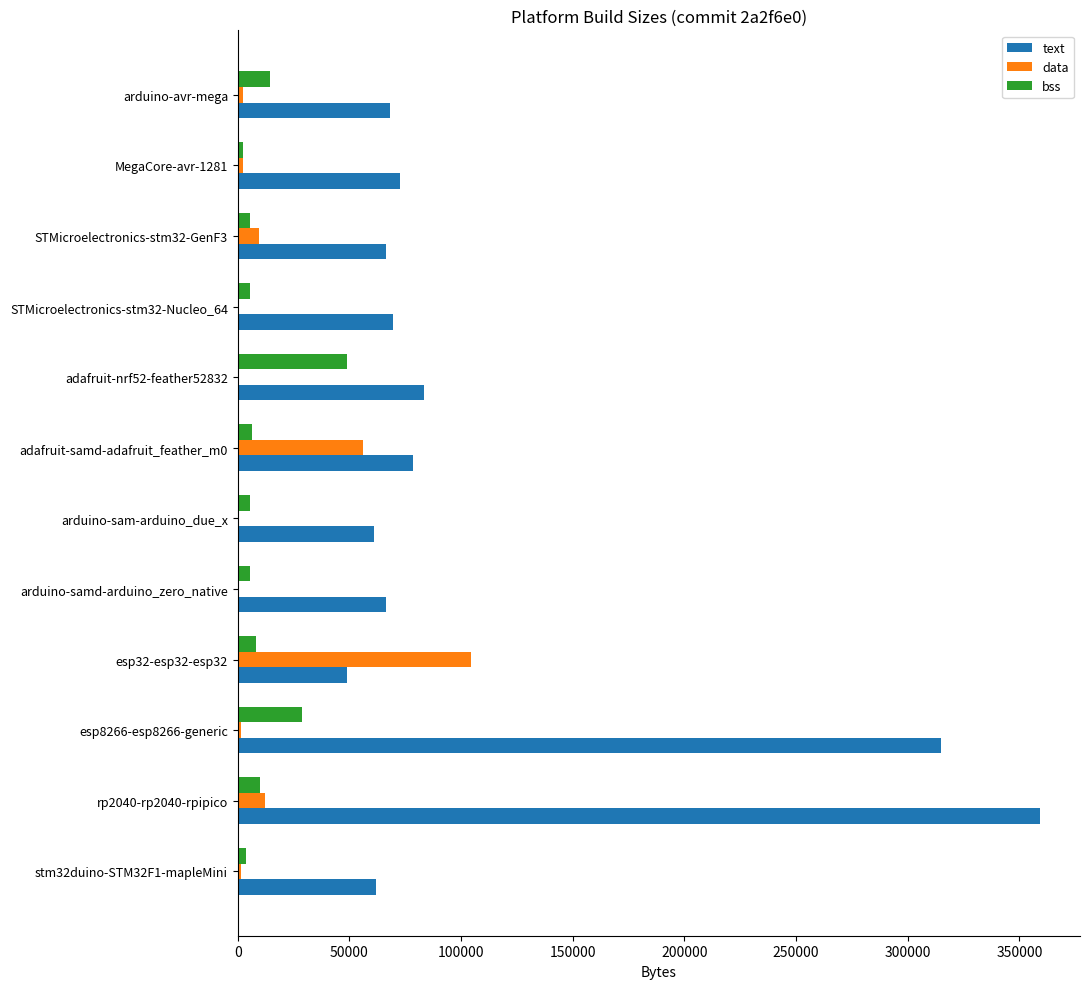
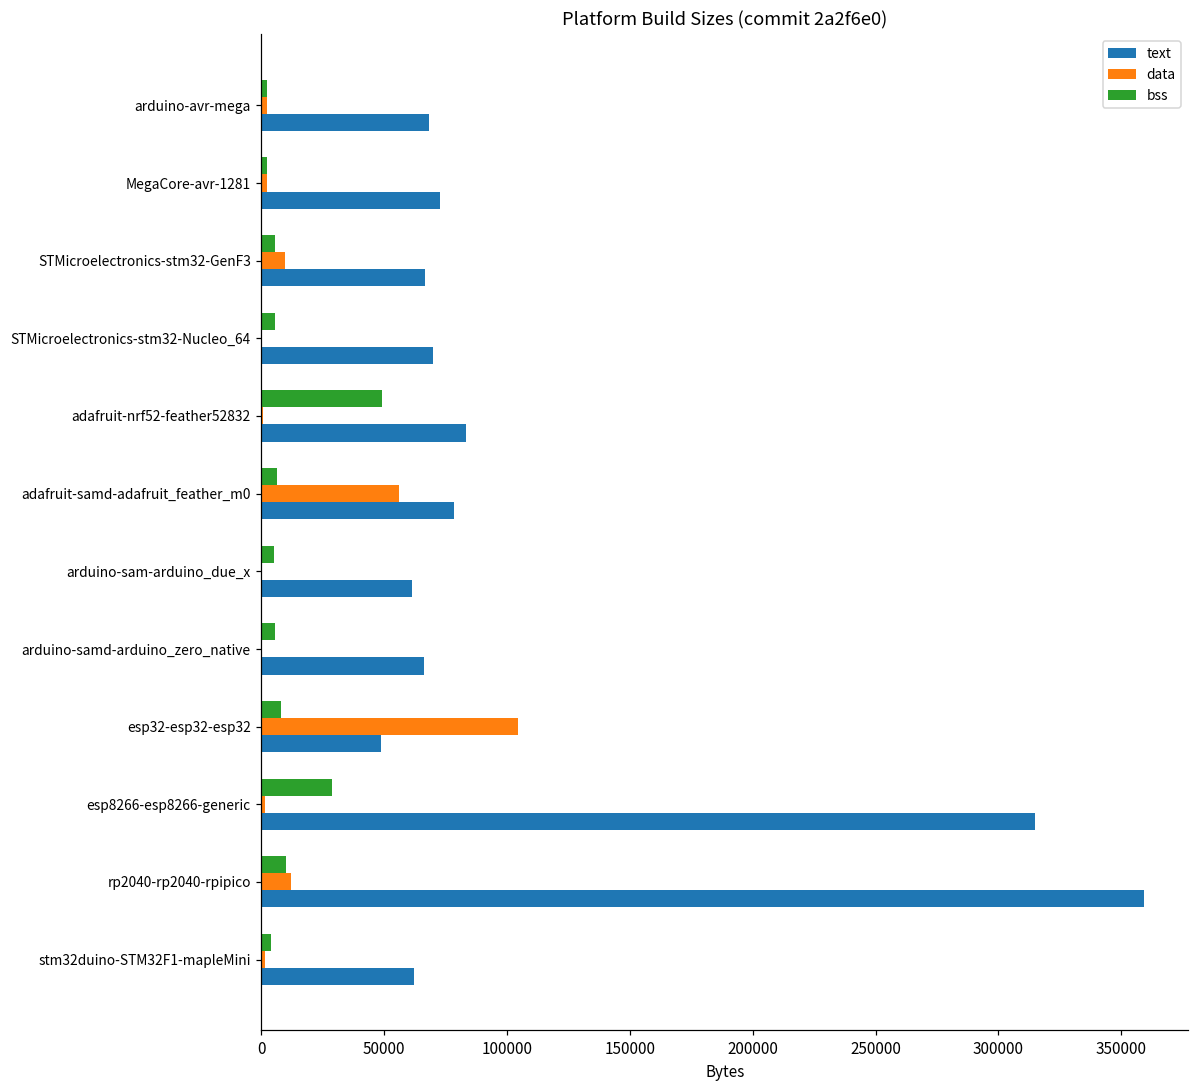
  {
    "text": {
      "arduino-avr-mega": 68000,
      "MegaCore-avr-1281": 73000,
      "STMicroelectronics-stm32-GenF3": 66000,
      "STMicroelectronics-stm32-Nucleo_64": 70000,
      "adafruit-nrf52-feather52832": 83000,
      "adafruit-samd-adafruit_feather_m0": 78000,
      "arduino-sam-arduino_due_x": 61000,
      "arduino-samd-arduino_zero_native": 66000,
      "esp32-esp32-esp32": 49000,
      "esp8266-esp8266-generic": 315000,
      "rp2040-rp2040-rpipico": 359000,
      "stm32duino-STM32F1-mapleMini": 62000
    },
    "data": {
      "arduino-avr-mega": 2000,
      "MegaCore-avr-1281": 2000,
      "STMicroelectronics-stm32-GenF3": 10000,
      "adafruit-samd-adafruit_feather_m0": 56000,
      "arduino-sam-arduino_due_x": 0,
      "esp32-esp32-esp32": 105000,
      "esp8266-esp8266-generic": 2000,
      "rp2040-rp2040-rpipico": 12000,
      "stm32duino-STM32F1-mapleMini": 1000
    },
    "bss": {
-     "arduino-avr-mega": 14000,
+     "arduino-avr-mega": 2000,
      "MegaCore-avr-1281": 2000,
      "STMicroelectronics-stm32-GenF3": 5000,
      "STMicroelectronics-stm32-Nucleo_64": 5000,
      "adafruit-nrf52-feather52832": 49000,
      "adafruit-samd-adafruit_feather_m0": 6000,
      "arduino-sam-arduino_due_x": 5000,
      "arduino-samd-arduino_zero_native": 6000,
      "esp32-esp32-esp32": 8000,
      "esp8266-esp8266-generic": 29000,
      "rp2040-rp2040-rpipico": 10000,
      "stm32duino-STM32F1-mapleMini": 4000
    }
  }
